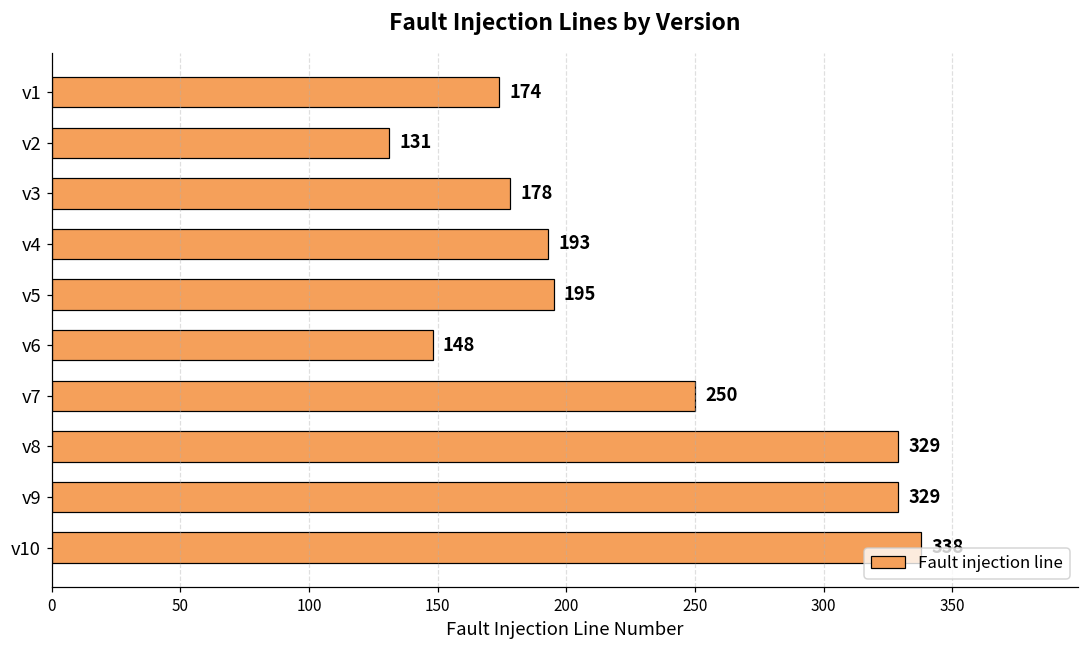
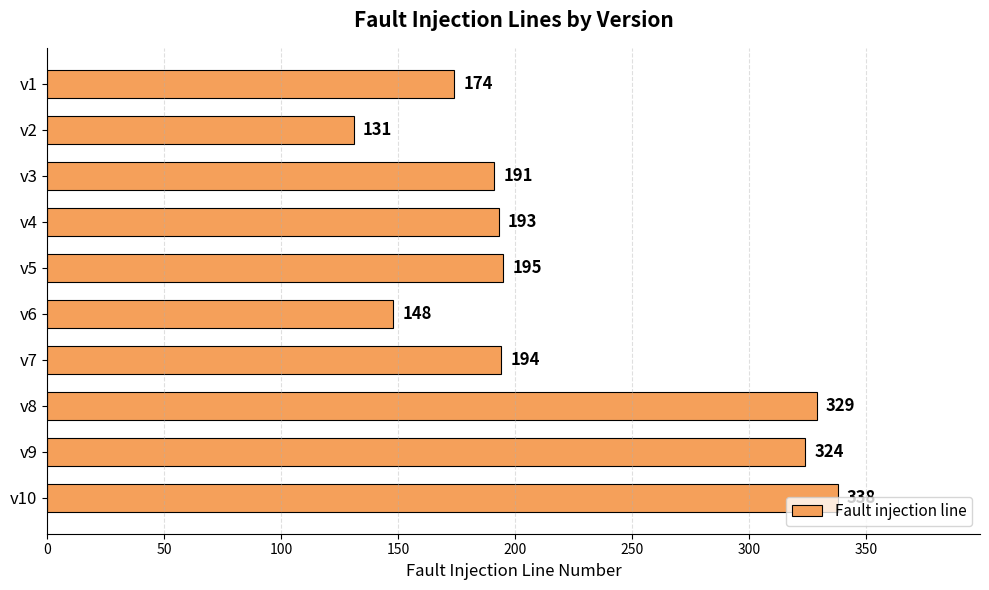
  {
    "v1": 174,
    "v2": 131,
-   "v3": 178,
+   "v3": 191,
    "v4": 193,
    "v5": 195,
    "v6": 148,
-   "v7": 250,
+   "v7": 194,
    "v8": 329,
-   "v9": 329
+   "v9": 324
  }
